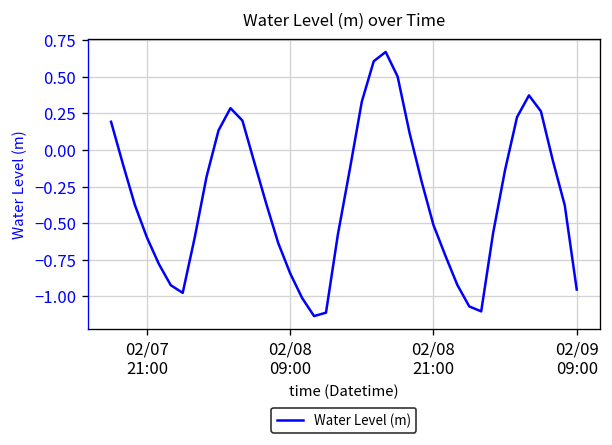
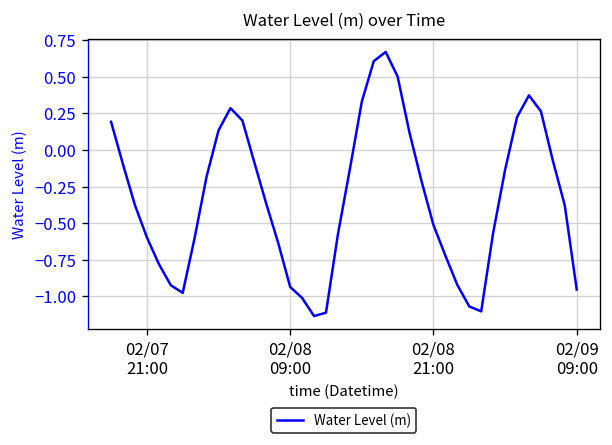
  {
    "02/07 21:00": -0.60,
-   "02/08 09:00": -0.84,
+   "02/08 09:00": -0.94,
    "02/08 21:00": -0.51,
    "02/09 09:00": -0.95
  }
